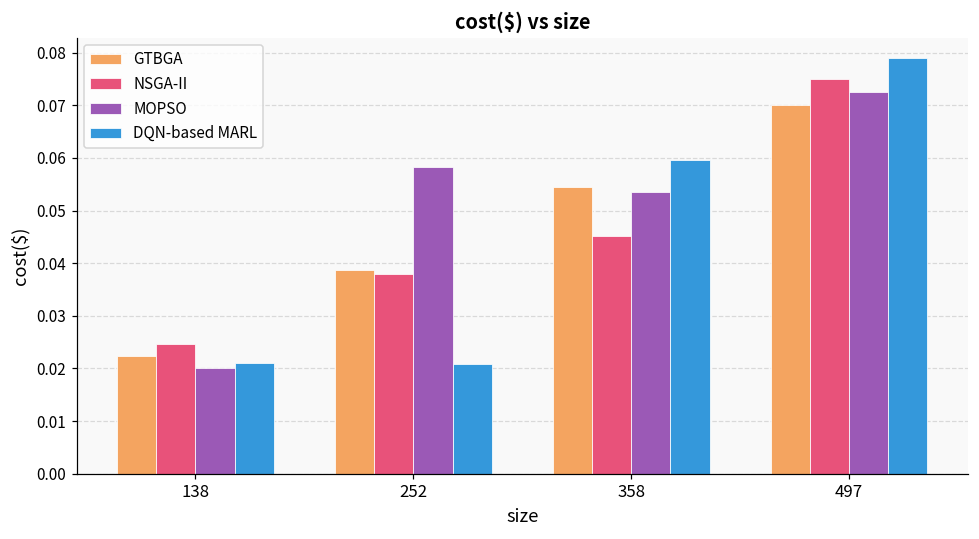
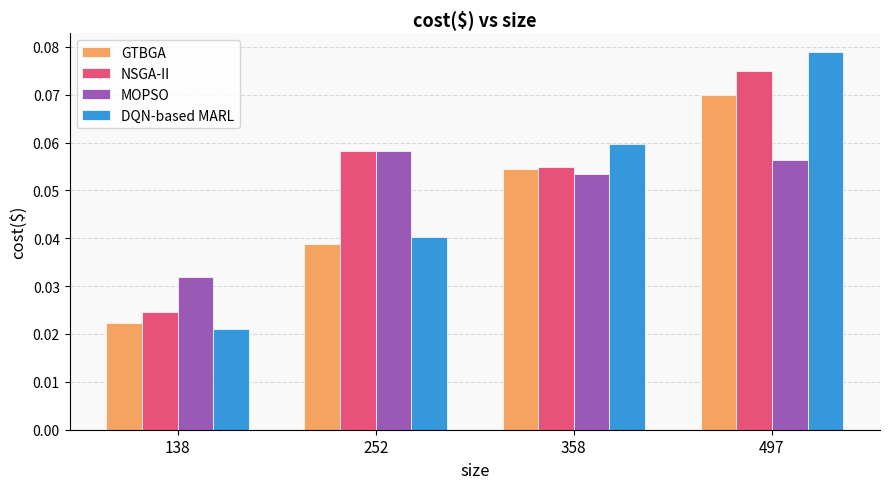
  {
    "GTBGA": {
      "138": 0.022,
      "252": 0.039,
      "358": 0.055,
      "497": 0.070
    },
    "NSGA-II": {
      "138": 0.025,
-     "252": 0.038,
-     "358": 0.045,
+     "252": 0.058,
+     "358": 0.055,
      "497": 0.075
    },
    "MOPSO": {
-     "138": 0.020,
+     "138": 0.032,
      "252": 0.058,
      "358": 0.054,
-     "497": 0.072
+     "497": 0.056
    },
    "DQN-based MARL": {
      "138": 0.021,
-     "252": 0.021,
+     "252": 0.040,
      "358": 0.060,
      "497": 0.079
    }
  }
